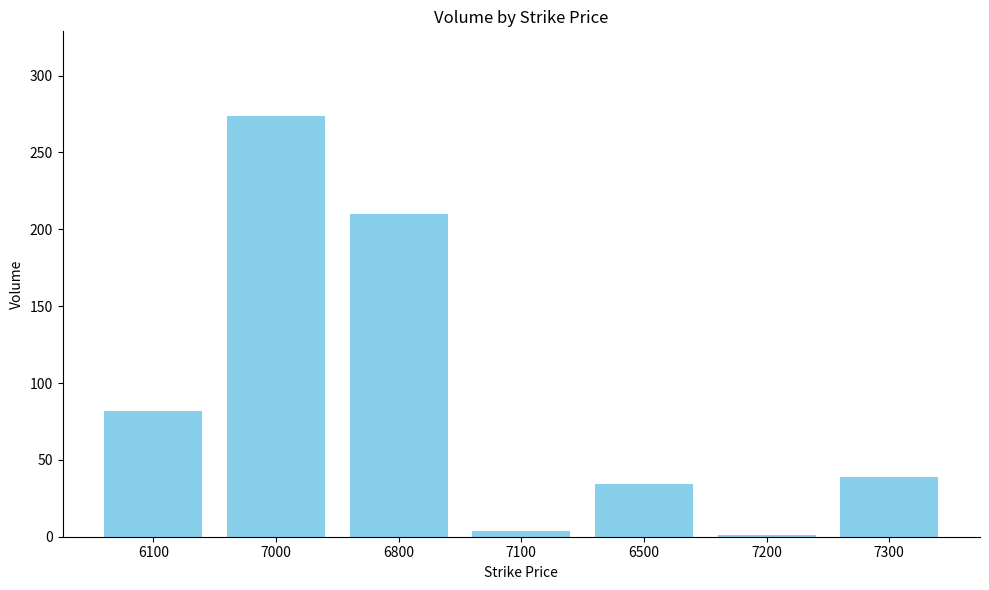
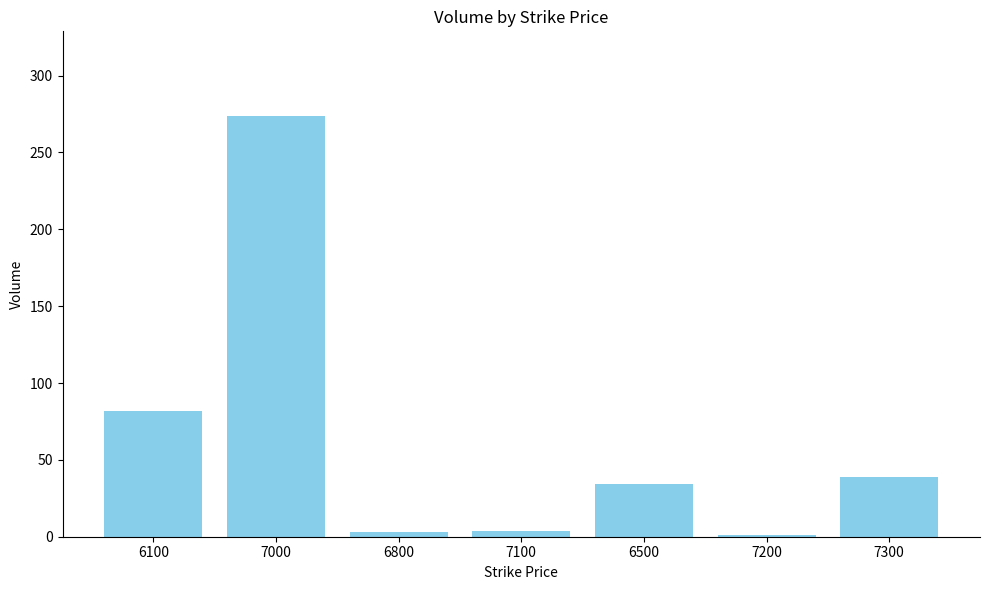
  {
    "6100": 82,
    "7000": 274,
-   "6800": 210,
+   "6800": 3,
    "7100": 4,
    "6500": 34,
    "7300": 39
  }
